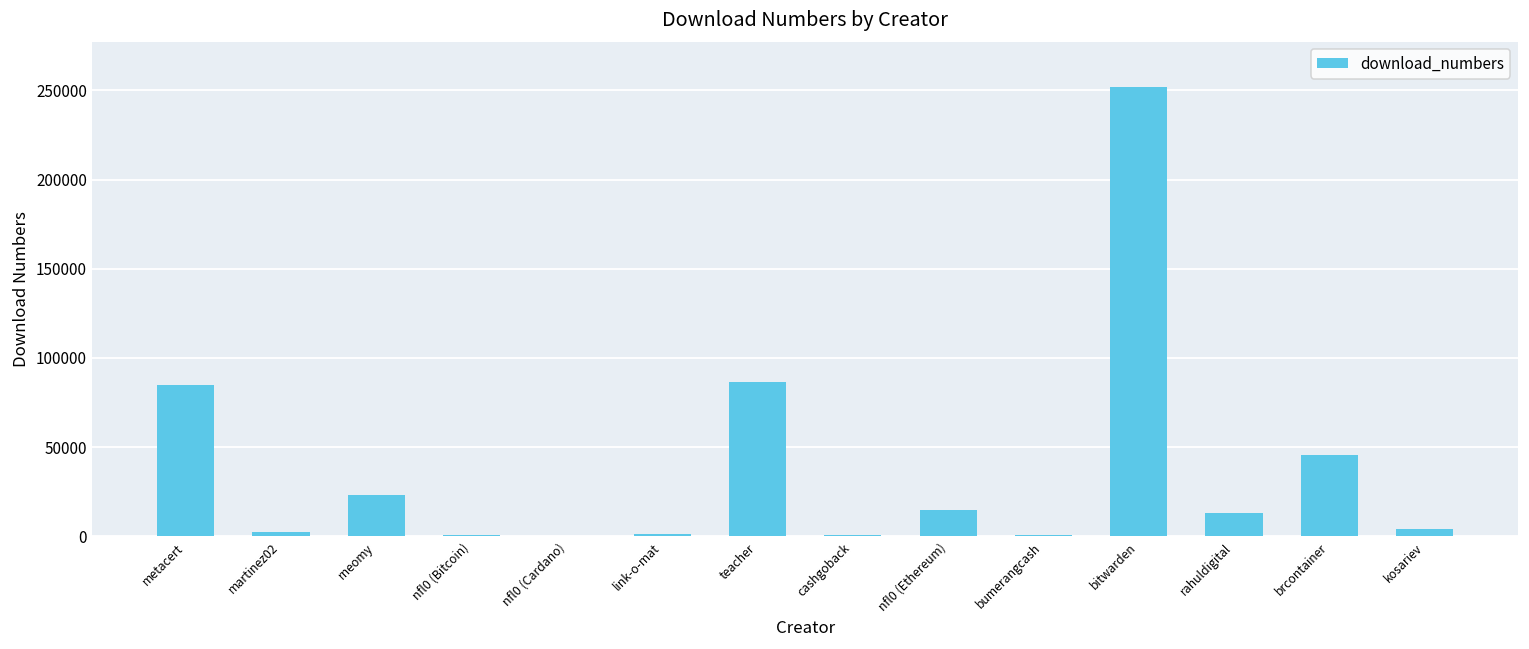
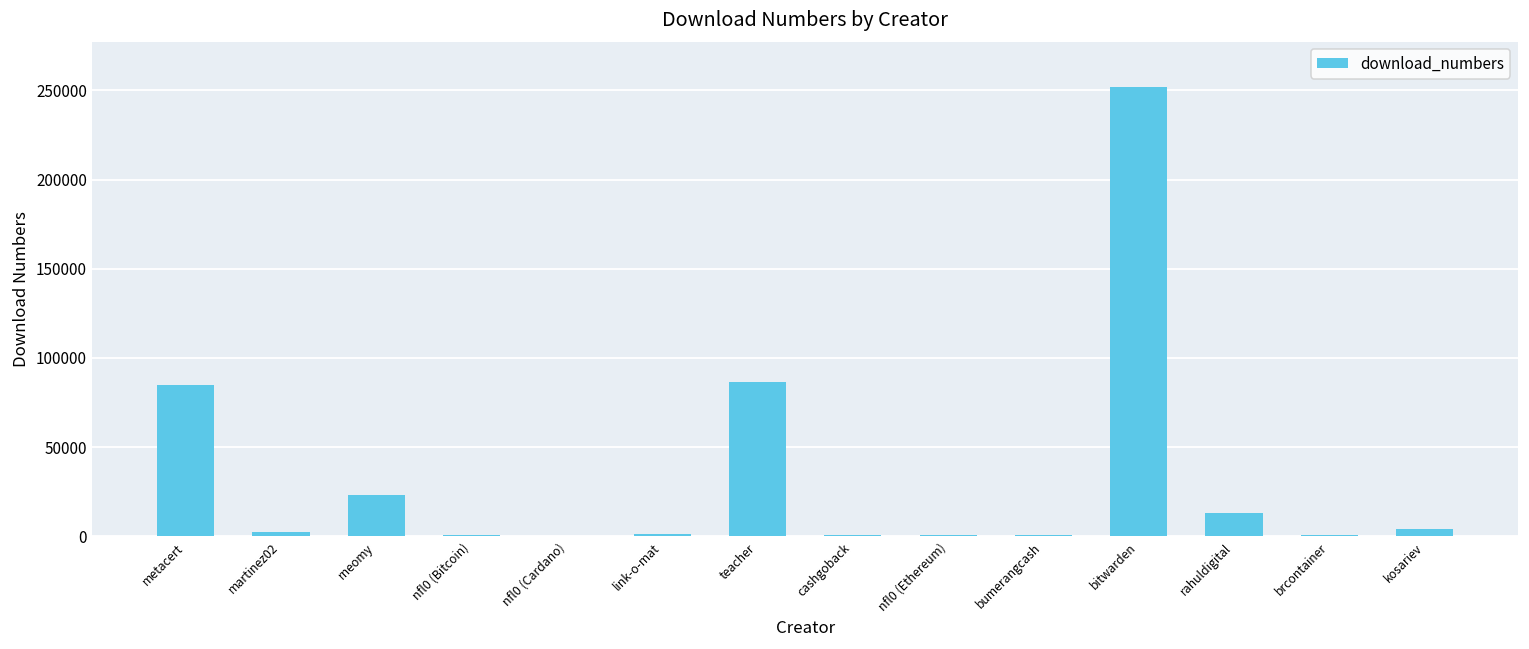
  {
    "metacert": 85000,
    "martinez02": 2000,
    "rneomy": 23000,
    "teacher": 86000,
-   "nfl0 (Ethereum)": 15000,
+   "nfl0 (Ethereum)": 1000,
    "bitwarden": 252000,
    "rahuldigital": 13000,
-   "brcontainer": 45000,
+   "brcontainer": 1000,
    "kosariev": 4000
  }
